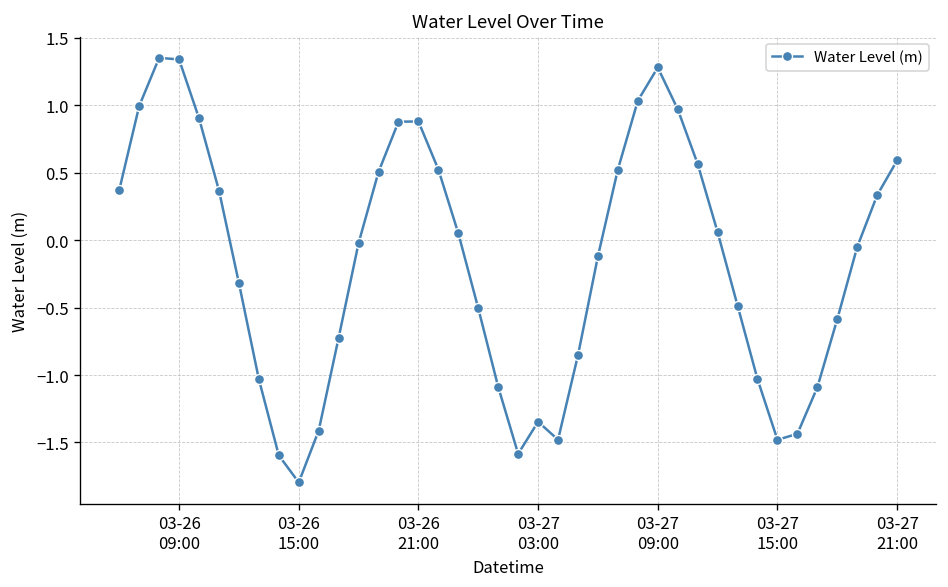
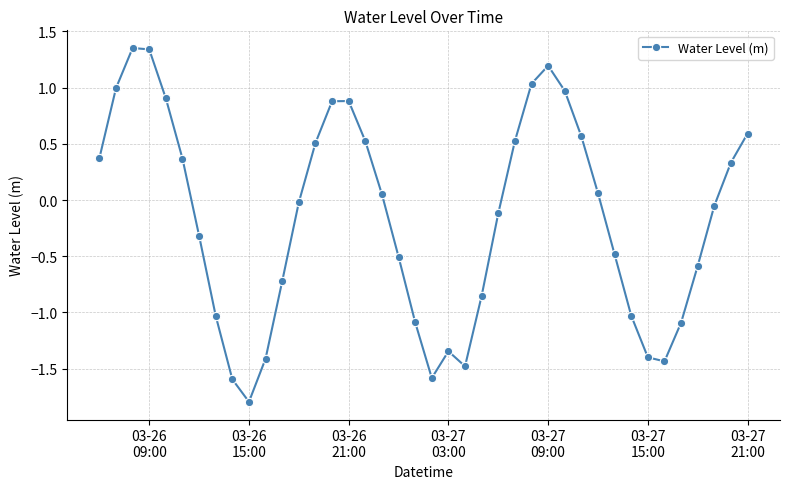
  {
    "03-26 09:00": 1.34,
    "03-26 15:00": -1.80,
    "03-26 21:00": 0.88,
    "03-27 03:00": -1.35,
-   "03-27 09:00": 1.28,
-   "03-27 15:00": -1.48,
+   "03-27 09:00": 1.20,
+   "03-27 15:00": -1.40,
    "03-27 21:00": 0.59
  }
